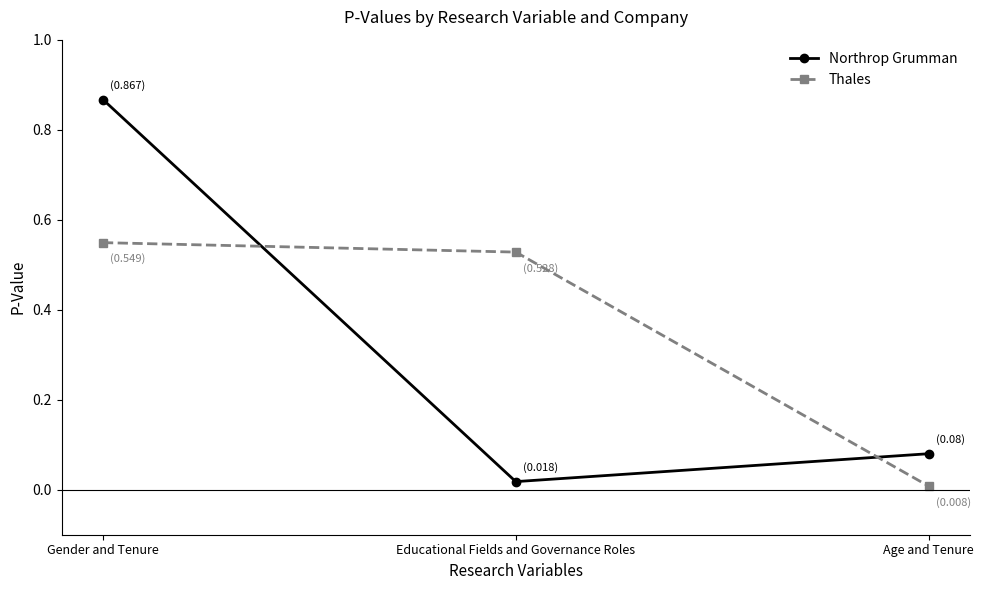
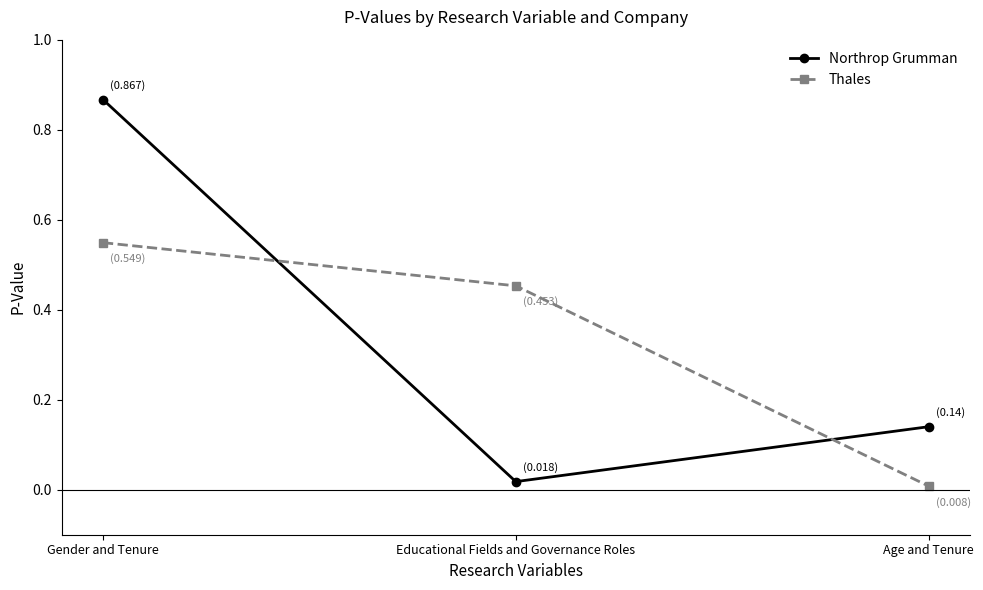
  {
    "Northrop Grumman": {
      "Gender and Tenure": "(0.867)",
      "Educational Fields and Governance Roles": "(0.018)",
-     "Age and Tenure": "(0.08)"
+     "Age and Tenure": "(0.14)"
    },
    "Thales": {
      "Gender and Tenure": "(0.549)",
-     "Educational Fields and Governance Roles": "(0.528)",
+     "Educational Fields and Governance Roles": "(0.453)",
      "Age and Tenure": "(0.008)"
    }
  }
